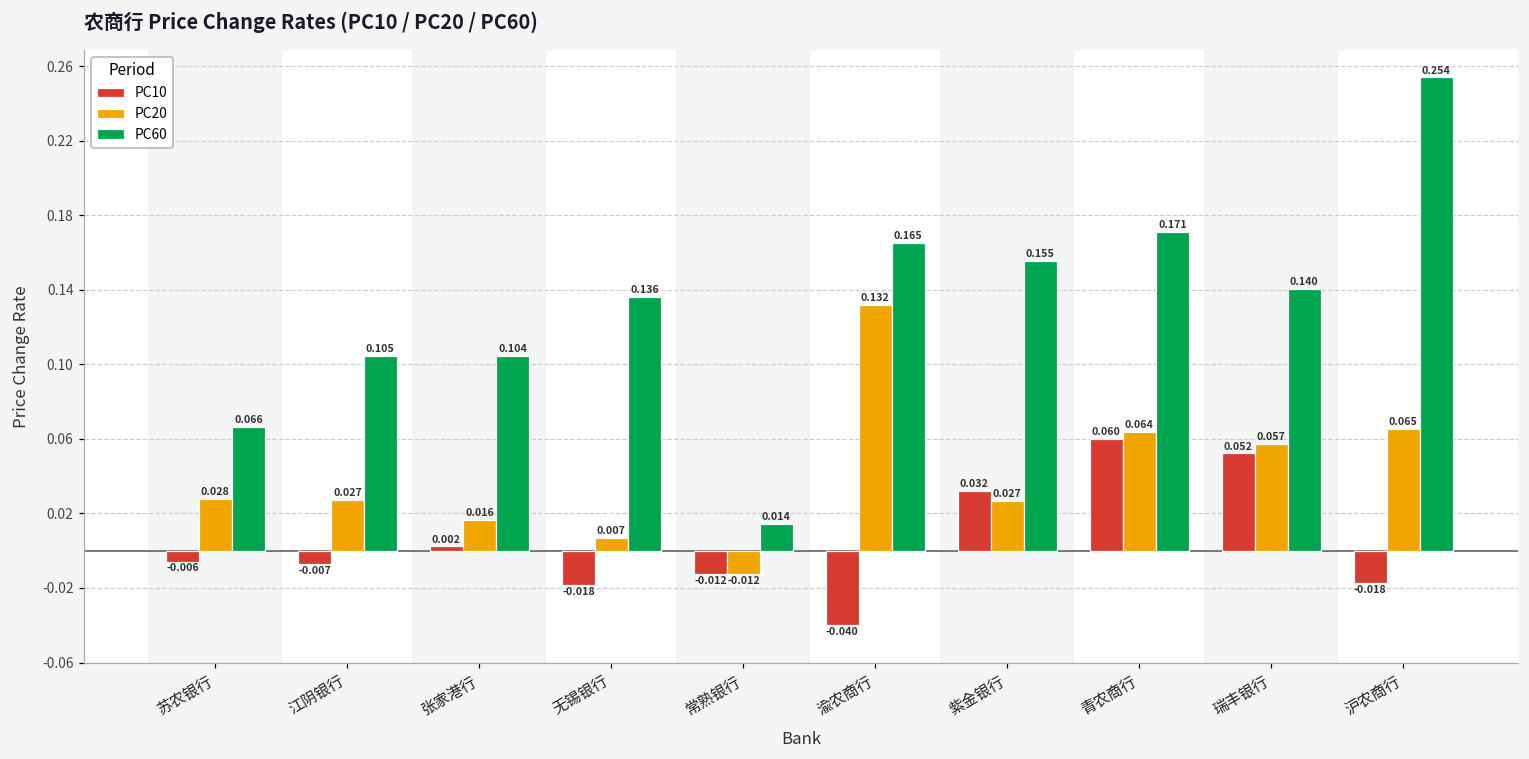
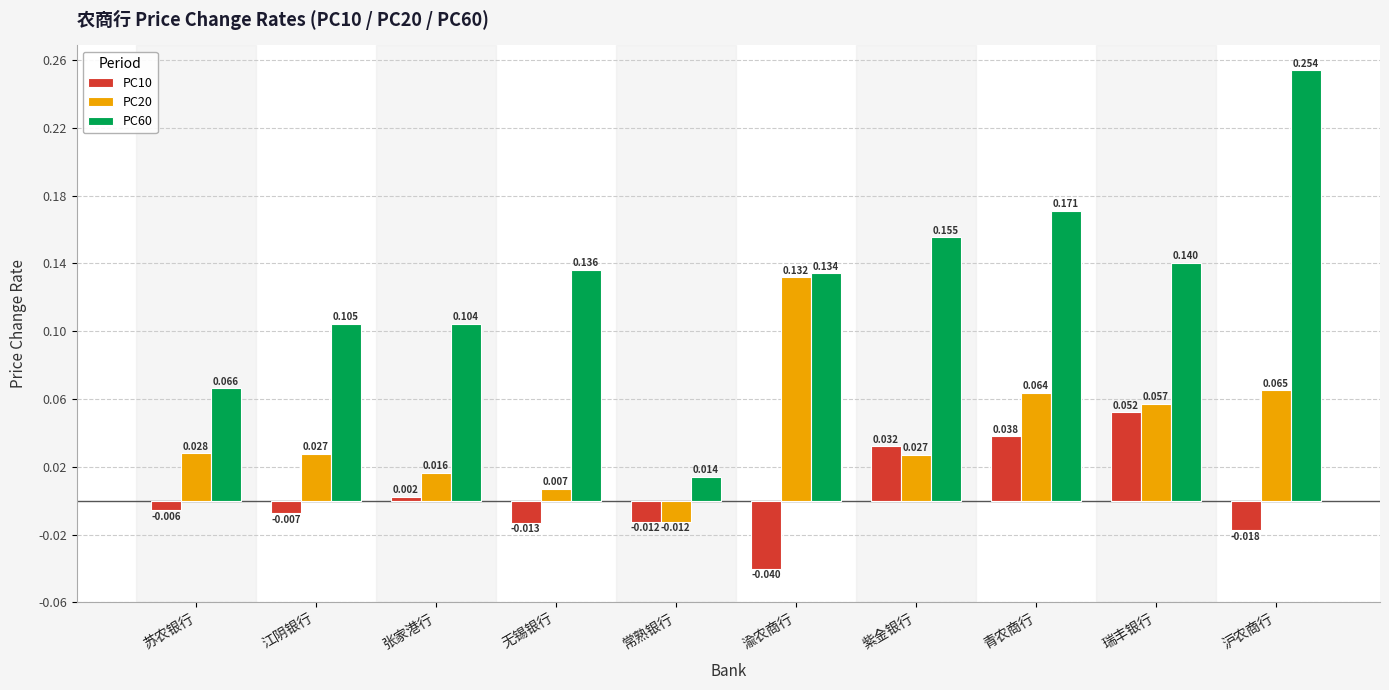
  {
    "PC10": {
      "苏农银行": -0.006,
      "江阴银行": -0.007,
      "张家港行": 0.002,
-     "无锡银行": -0.018,
+     "无锡银行": -0.013,
      "常熟银行": -0.012,
      "渝农商行": -0.040,
      "紫金银行": 0.032,
-     "青农商行": 0.060,
+     "青农商行": 0.038,
      "瑞丰银行": 0.052,
      "沪农商行": -0.018
    },
    "PC20": {
      "苏农银行": 0.028,
      "江阴银行": 0.027,
      "张家港行": 0.016,
      "无锡银行": 0.007,
      "常熟银行": -0.012,
      "渝农商行": 0.132,
      "紫金银行": 0.027,
      "青农商行": 0.064,
      "瑞丰银行": 0.057,
      "沪农商行": 0.065
    },
    "PC60": {
      "苏农银行": 0.066,
      "江阴银行": 0.105,
      "张家港行": 0.104,
      "无锡银行": 0.136,
      "常熟银行": 0.014,
-     "渝农商行": 0.165,
+     "渝农商行": 0.134,
      "紫金银行": 0.155,
      "青农商行": 0.171,
      "瑞丰银行": 0.140,
      "沪农商行": 0.254
    }
  }
